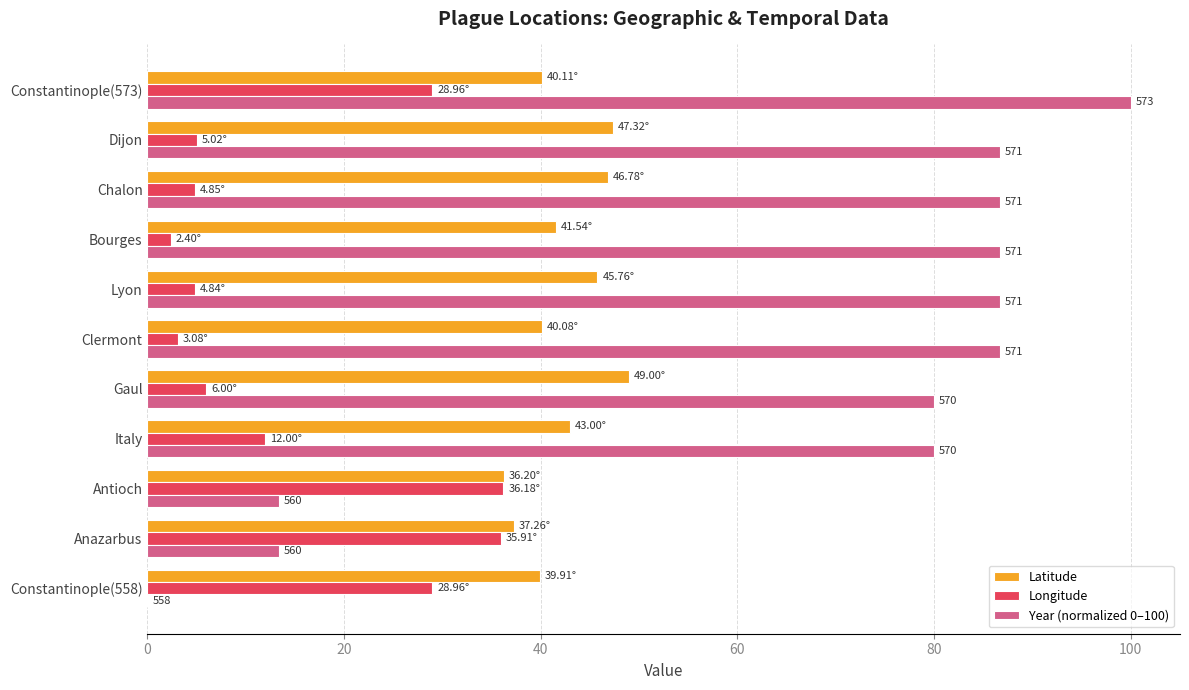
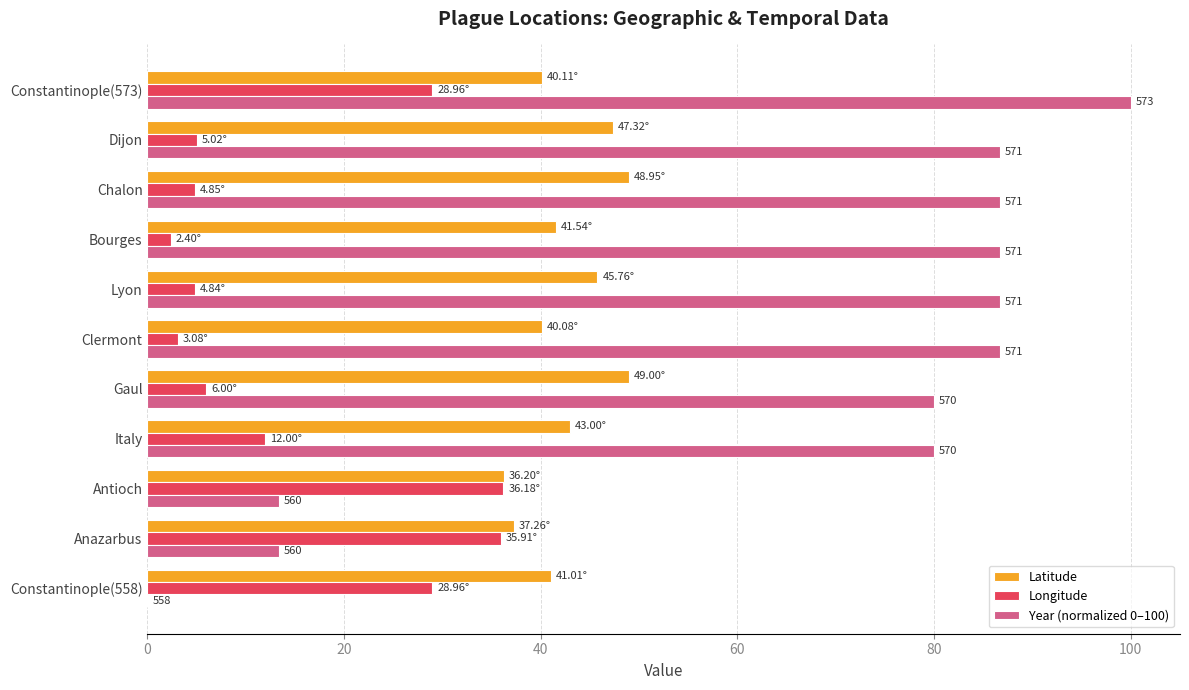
  {
    "Latitude": {
      "Constantinople(573)": "40.11°",
      "Dijon": "47.32°",
-     "Chalon": "46.78°",
+     "Chalon": "48.95°",
      "Bourges": "41.54°",
      "Lyon": "45.76°",
      "Clermont": "40.08°",
      "Gaul": "49.00°",
      "Italy": "43.00°",
      "Antioch": "36.20°",
      "Anazarbus": "37.26°",
-     "Constantinople(558)": "39.91°"
+     "Constantinople(558)": "41.01°"
    }
  }
